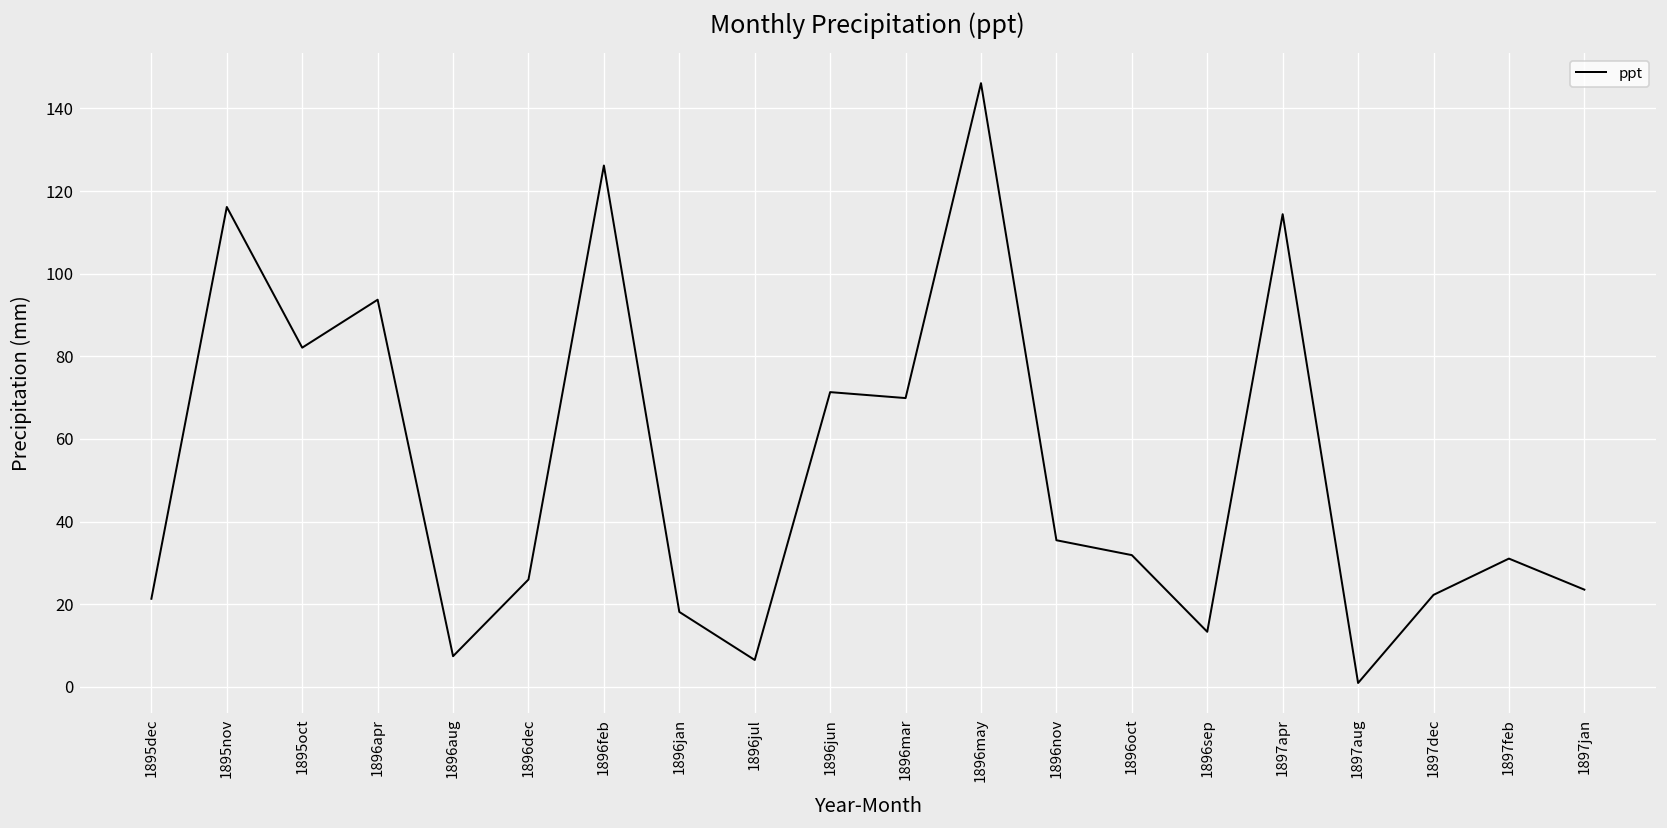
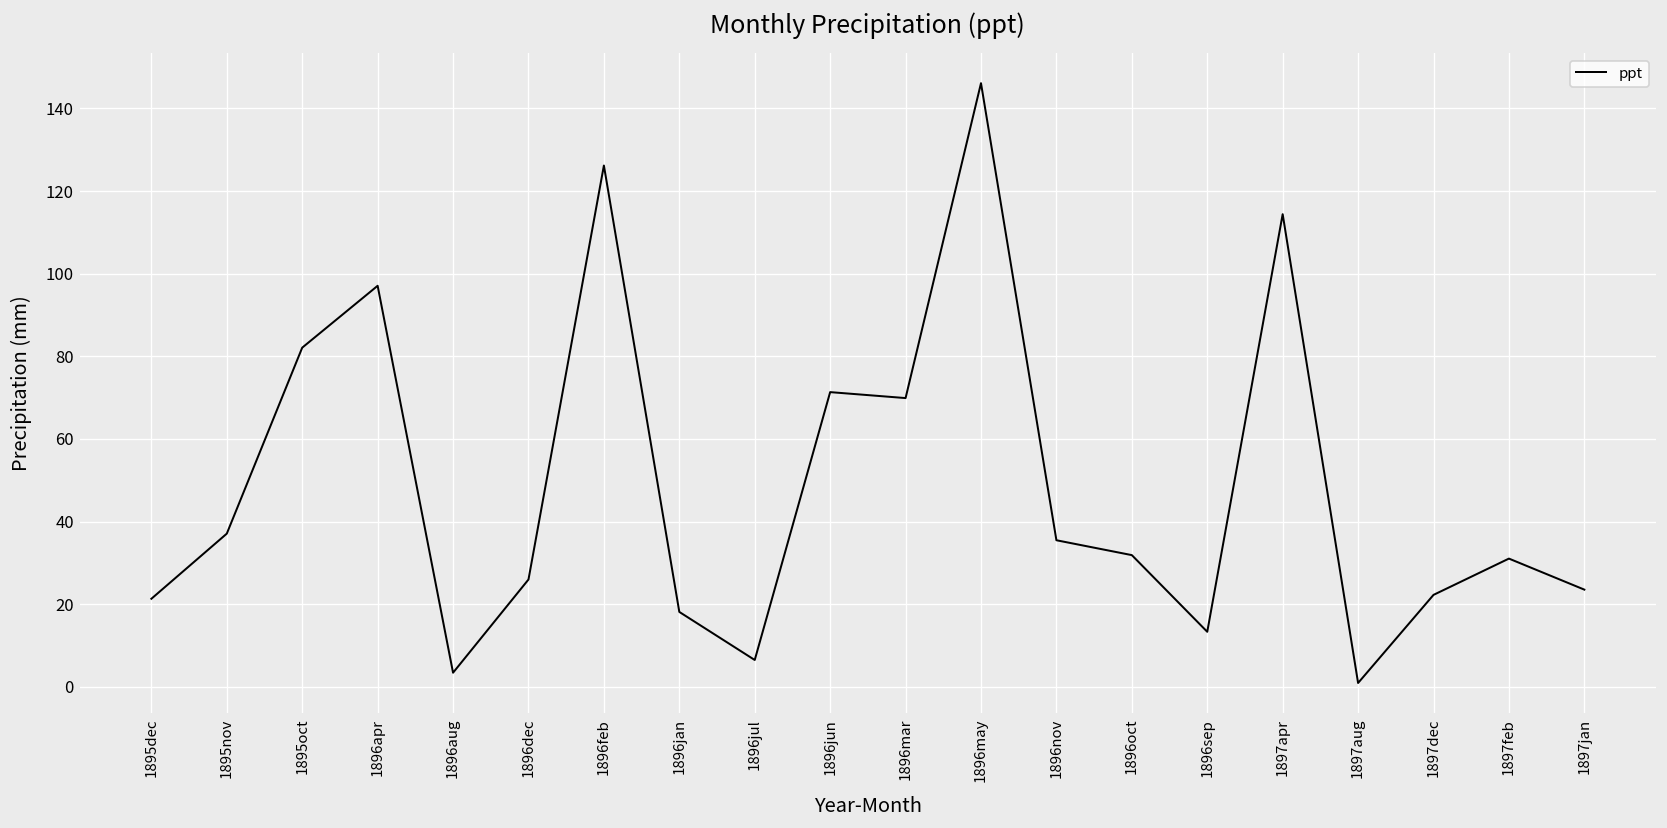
  {
    "1895dec": 21,
-   "1895nov": 116,
+   "1895nov": 37,
    "1895oct": 82,
-   "1896apr": 94,
-   "1896aug": 7,
+   "1896apr": 97,
+   "1896aug": 3,
    "1896dec": 26,
    "1896feb": 126,
    "1896jan": 18,
    "1896jul": 7,
    "1896jun": 71,
    "1896mar": 70,
    "1896may": 146,
    "1896nov": 36,
    "1896oct": 32,
    "1896sep": 13,
    "1897apr": 114,
    "1897aug": 1,
    "1897dec": 22,
    "1897feb": 31,
    "1897jan": 24
  }
